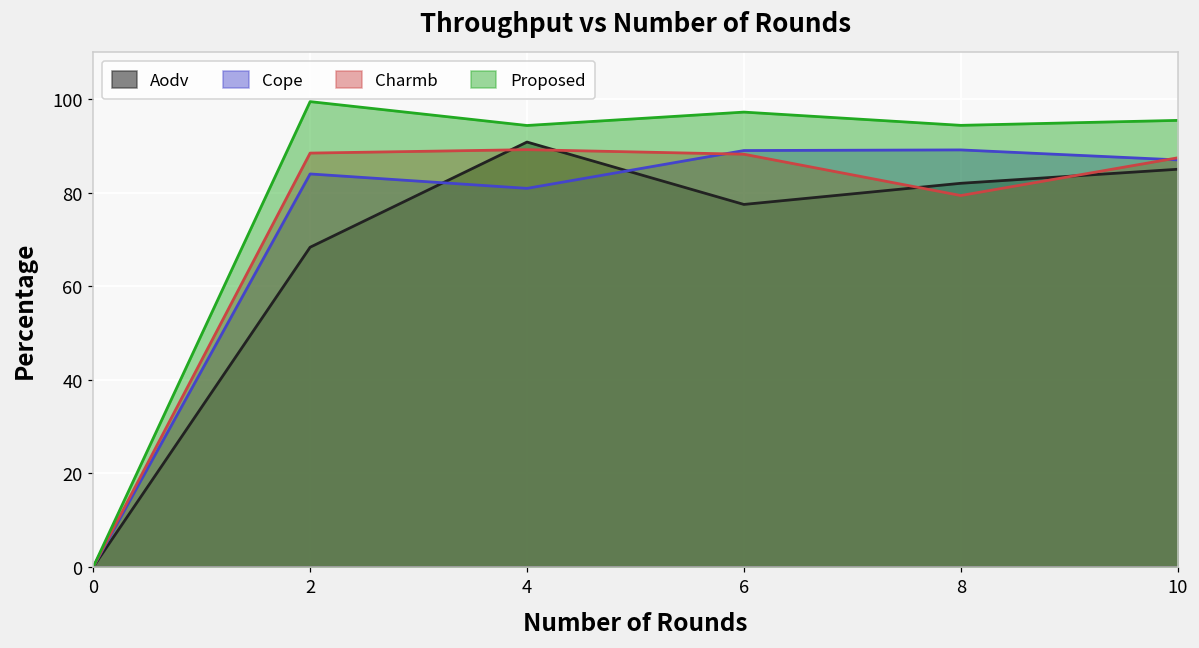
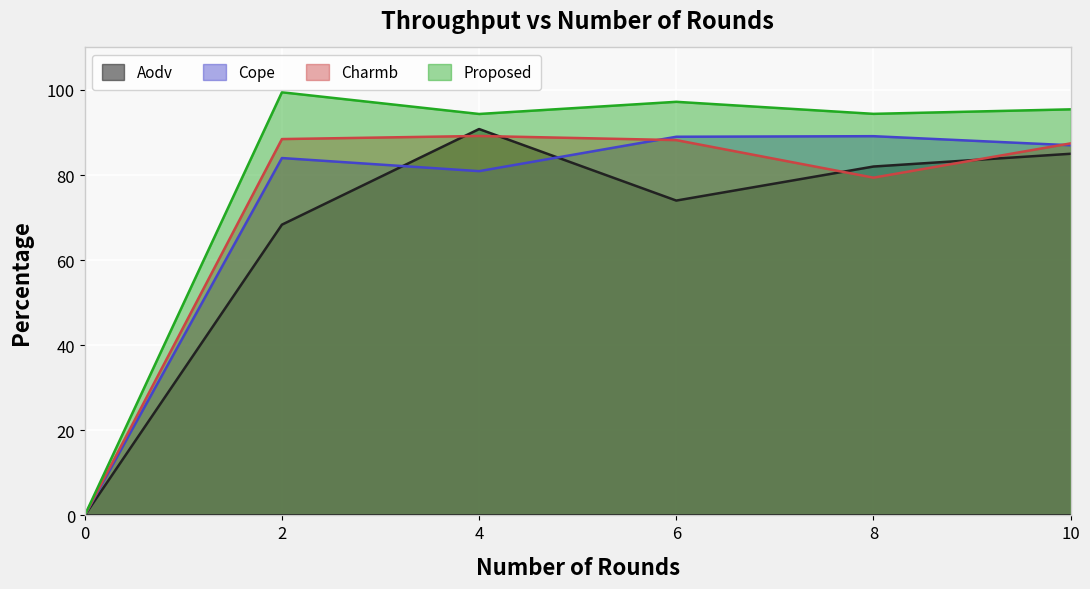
  {
    "Aodv": {
      "2": 68,
      "4": 91,
-     "6": 77,
+     "6": 74,
      "8": 82,
      "10": 85
    },
    "Cope": {
      "2": 84,
      "4": 81,
      "6": 89,
      "8": 89
    },
    "Charmb": {
      "2": 88,
      "4": 89,
      "6": 88,
      "8": 79
    },
    "Proposed": {
      "2": 99,
      "4": 94,
      "6": 97,
      "8": 94,
      "10": 95
    }
  }
